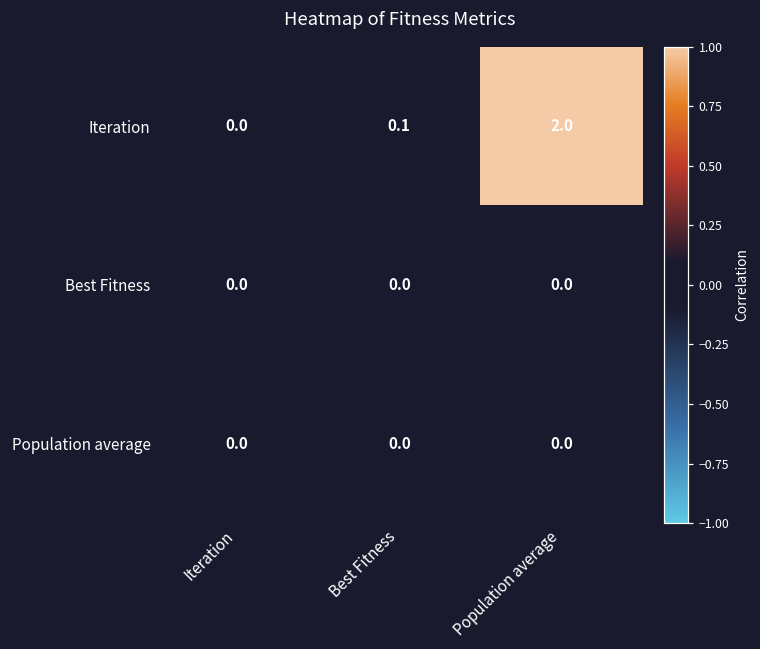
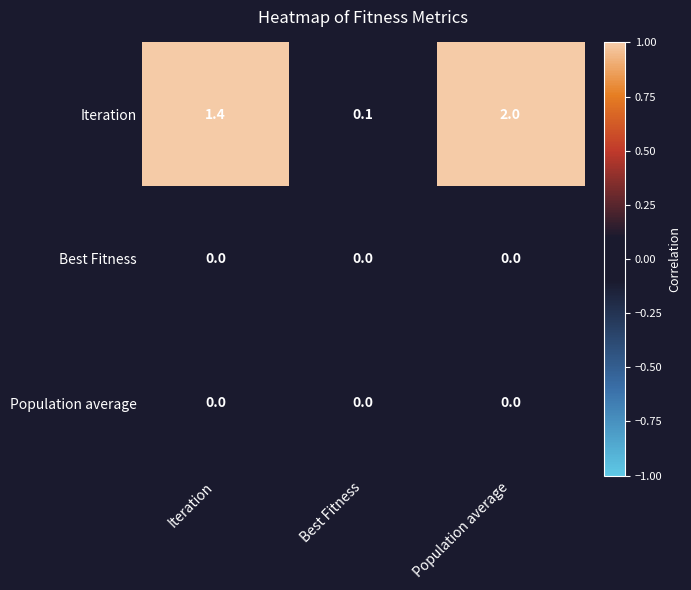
  {
    "Iteration": {
-     "Iteration": 0.0,
+     "Iteration": 1.4,
      "Best Fitness": 0.1,
      "Population average": 2.0
    },
    "Best Fitness": {
      "Iteration": 0.0,
      "Best Fitness": 0.0,
      "Population average": 0.0
    },
    "Population average": {
      "Iteration": 0.0,
      "Best Fitness": 0.0,
      "Population average": 0.0
    }
  }
